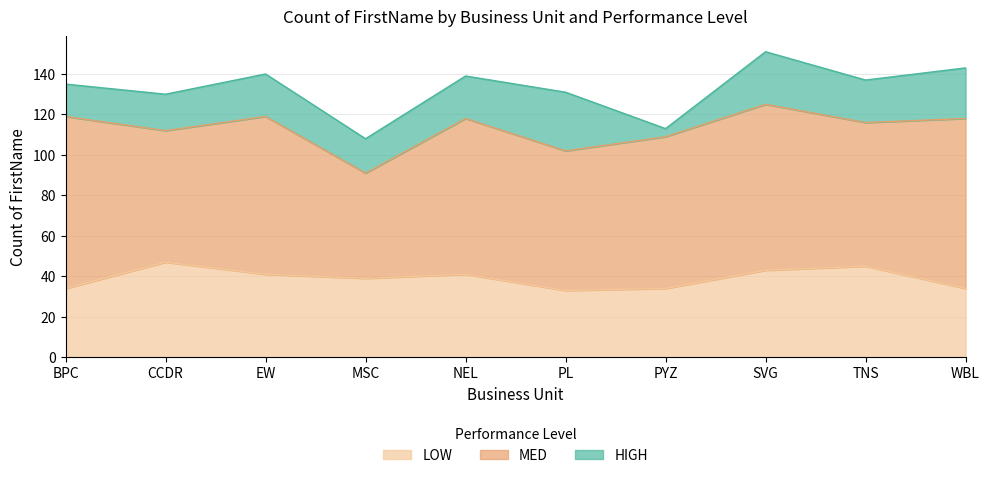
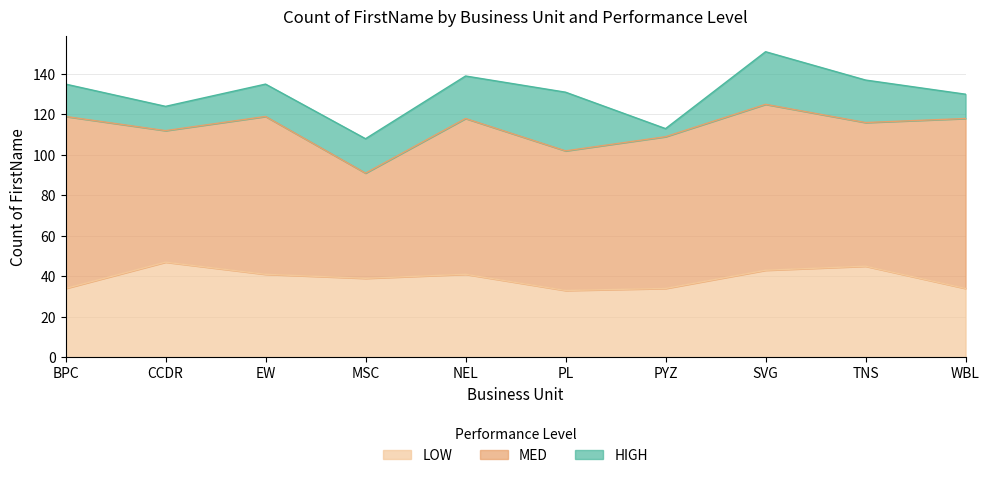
  {
    "LOW": {
      "BPC": 34,
      "CCDR": 47,
      "EW": 41,
      "MSC": 39,
      "NEL": 41,
      "PL": 33,
      "PYZ": 34,
      "SVG": 43,
      "TNS": 45,
      "WBL": 34
    },
    "MED": {
      "BPC": 85,
      "CCDR": 65,
      "EW": 78,
      "MSC": 52,
      "NEL": 77,
      "PL": 69,
      "PYZ": 75,
      "SVG": 82,
      "TNS": 71,
      "WBL": 84
    },
    "HIGH": {
      "BPC": 16,
-     "CCDR": 18,
-     "EW": 21,
+     "CCDR": 12,
+     "EW": 16,
      "MSC": 17,
      "NEL": 21,
      "PL": 29,
      "PYZ": 4,
      "SVG": 26,
      "TNS": 21,
-     "WBL": 25
+     "WBL": 12
    }
  }
